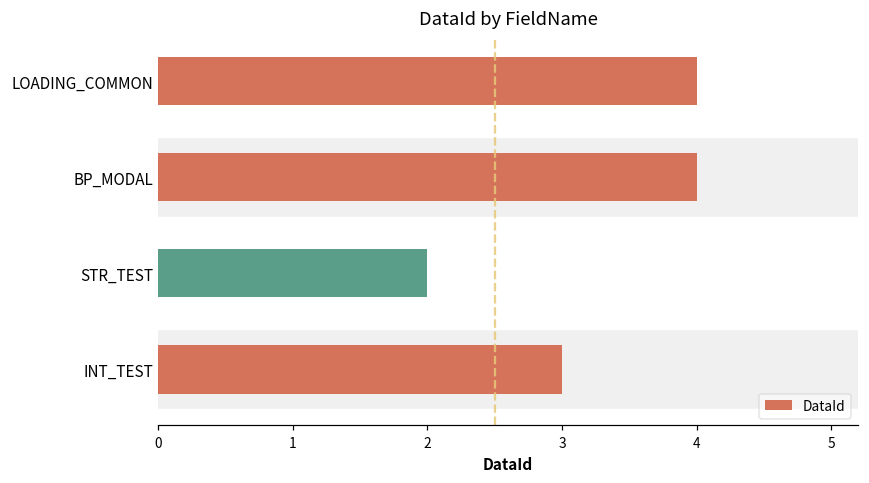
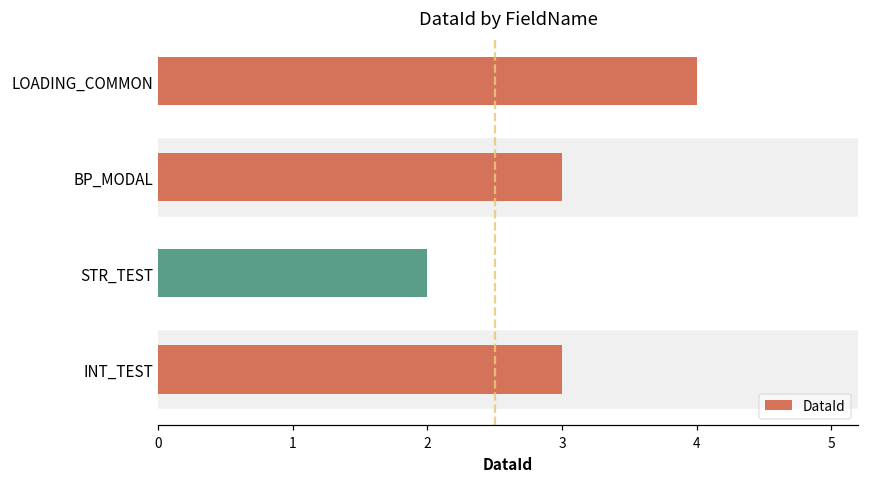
  {
    "LOADING_COMMON": 4,
-   "BP_MODAL": 4,
+   "BP_MODAL": 3,
    "STR_TEST": 2,
    "INT_TEST": 3
  }
